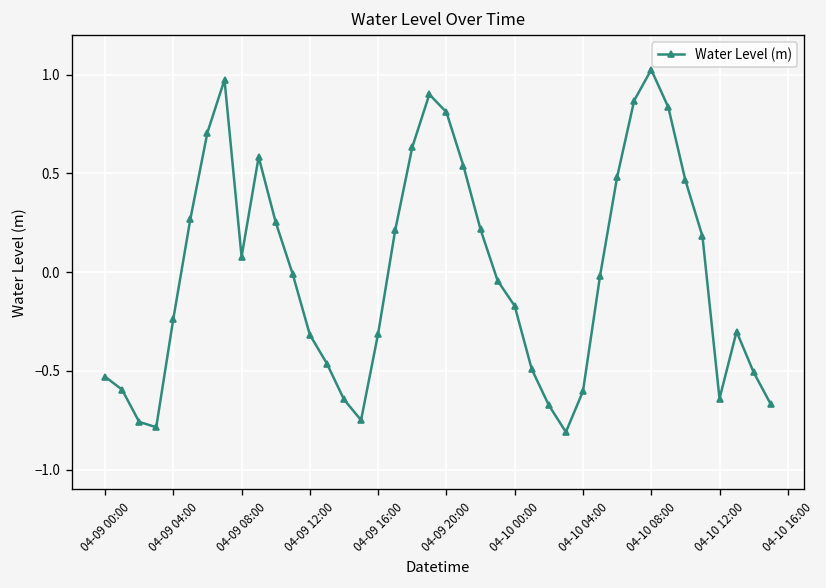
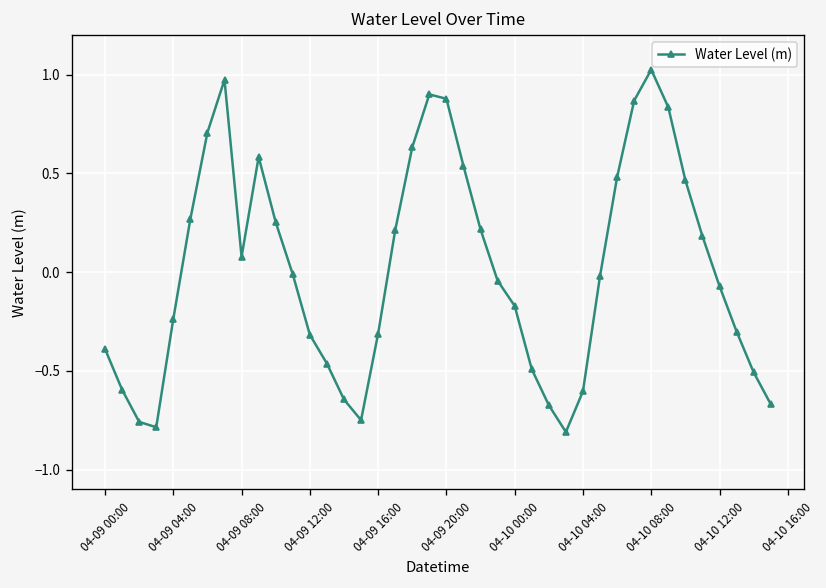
  {
-   "04-09 00:00": -0.53,
+   "04-09 00:00": -0.39,
    "04-09 04:00": -0.24,
    "04-09 08:00": 0.08,
    "04-09 12:00": -0.32,
    "04-09 16:00": -0.31,
-   "04-09 20:00": 0.81,
+   "04-09 20:00": 0.88,
    "04-10 00:00": -0.17,
    "04-10 04:00": -0.60,
    "04-10 08:00": 1.03,
-   "04-10 12:00": -0.64
+   "04-10 12:00": -0.07
  }
